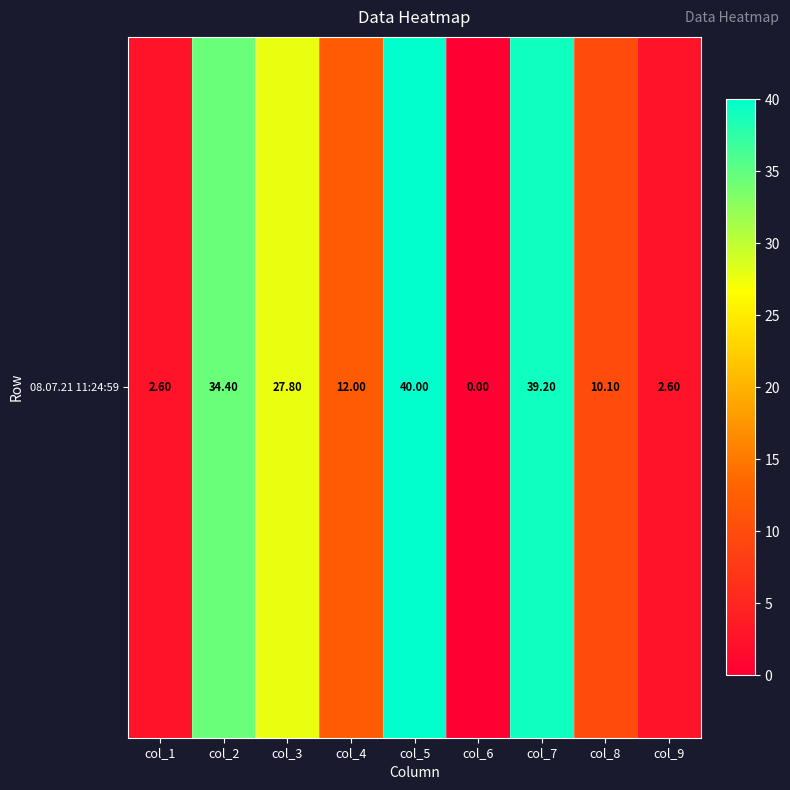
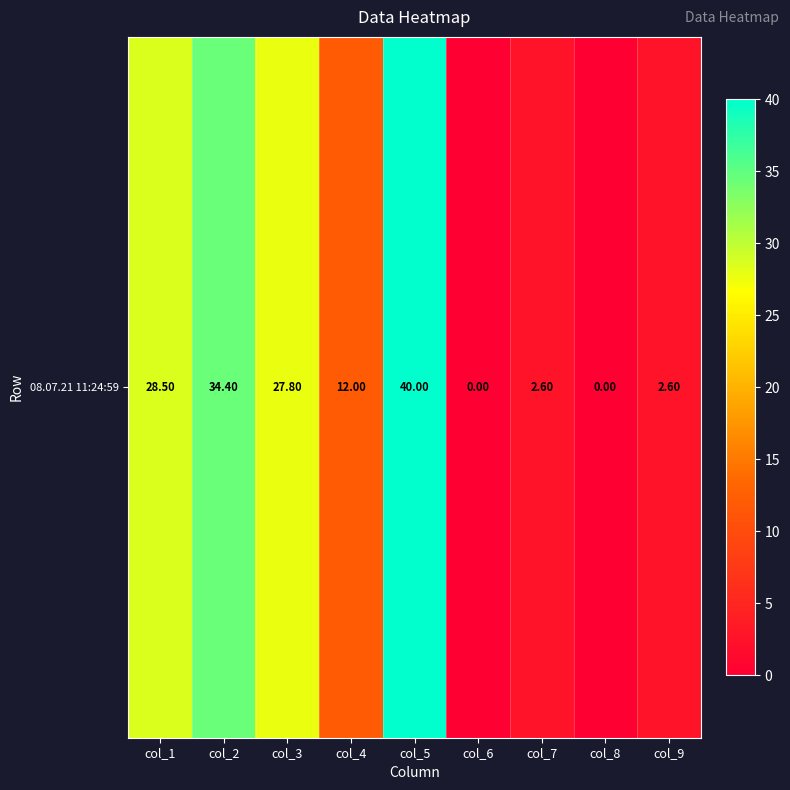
  {
    "08.07.21 11:24:59": {
-     "col_1": 2.60,
+     "col_1": 28.50,
      "col_2": 34.40,
      "col_3": 27.80,
      "col_4": 12.00,
      "col_5": 40.00,
      "col_6": 0.00,
-     "col_7": 39.20,
-     "col_8": 10.10,
+     "col_7": 2.60,
+     "col_8": 0.00,
      "col_9": 2.60
    }
  }
